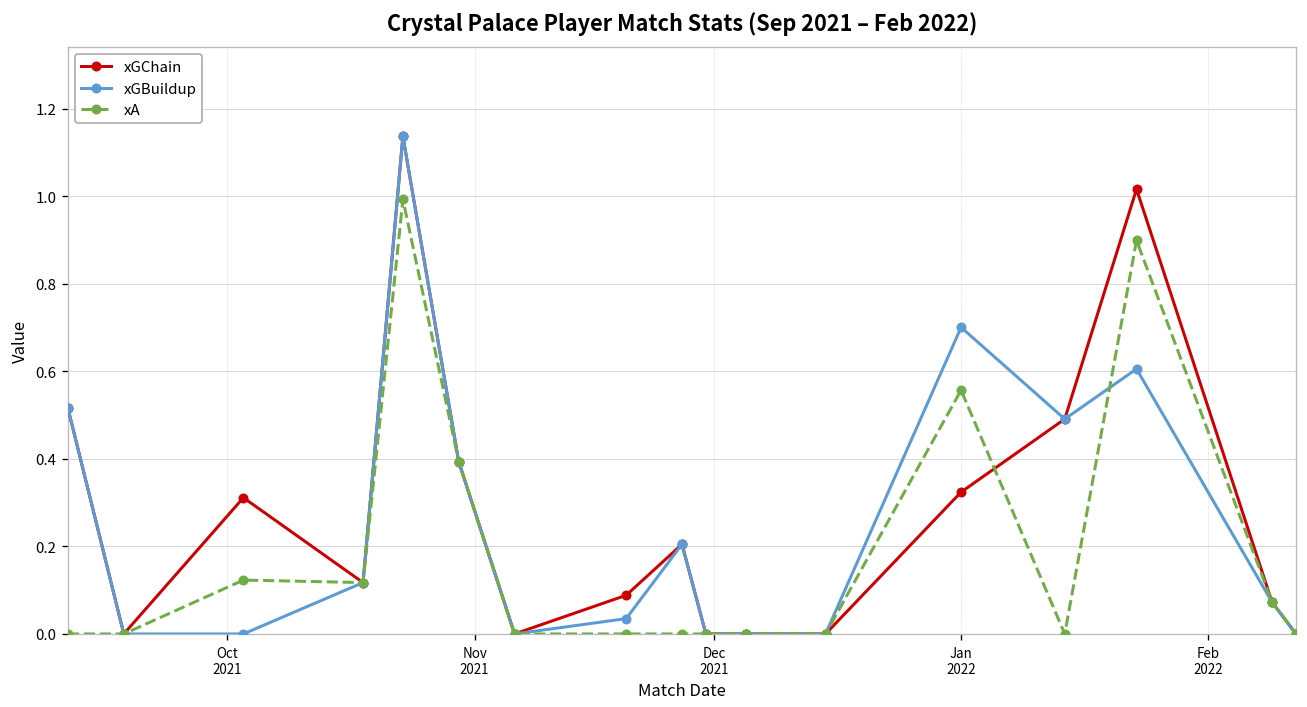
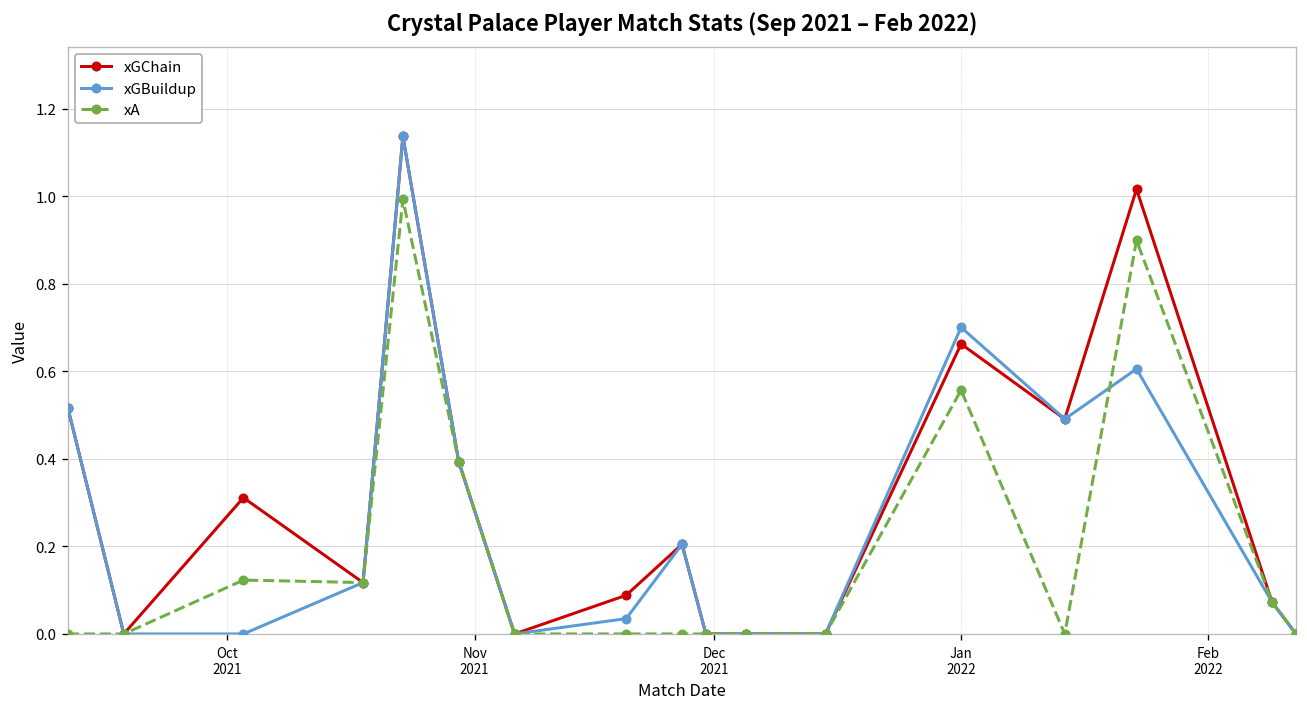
  {
    "xGChain": {
-     "Jan 2022": 0.32
+     "Jan 2022": 0.66
    },
    "xGBuildup": {
      "Jan 2022": 0.70
    },
    "xA": {
      "Jan 2022": 0.56
    }
  }
